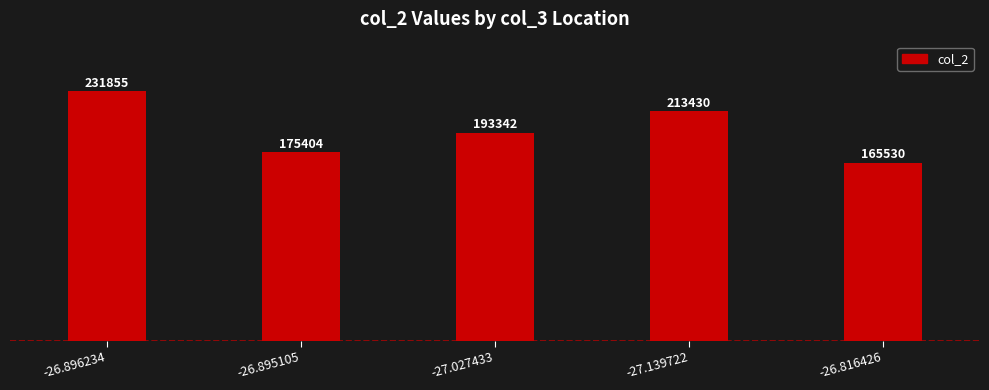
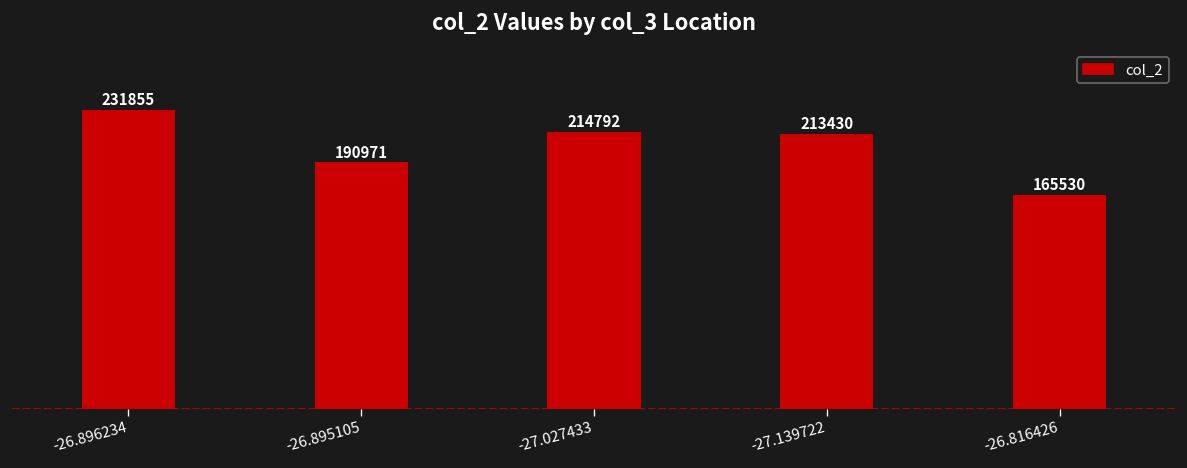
  {
    "-26.896234": 231855,
-   "-26.895105": 175404,
-   "-27.027433": 193342,
+   "-26.895105": 190971,
+   "-27.027433": 214792,
    "-27.139722": 213430,
    "-26.816426": 165530
  }
